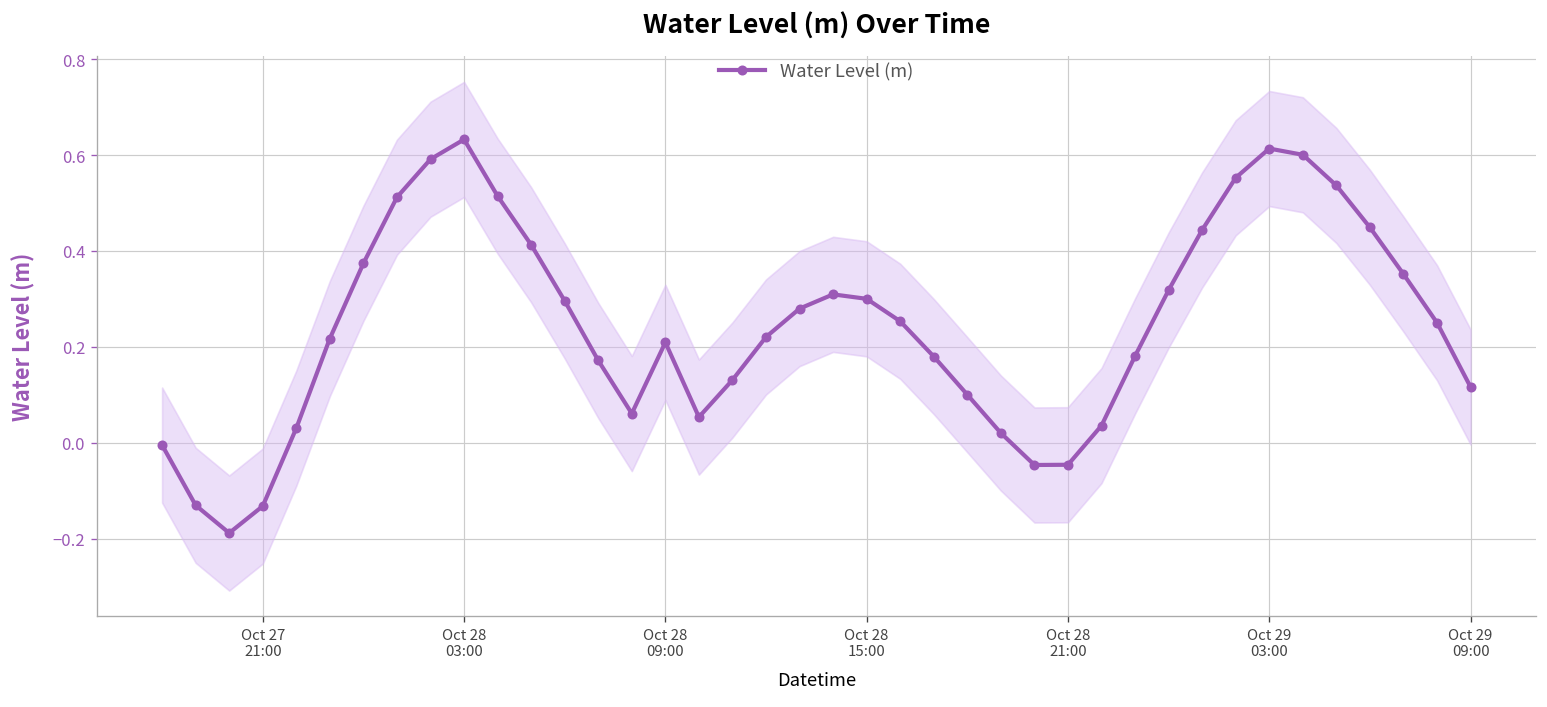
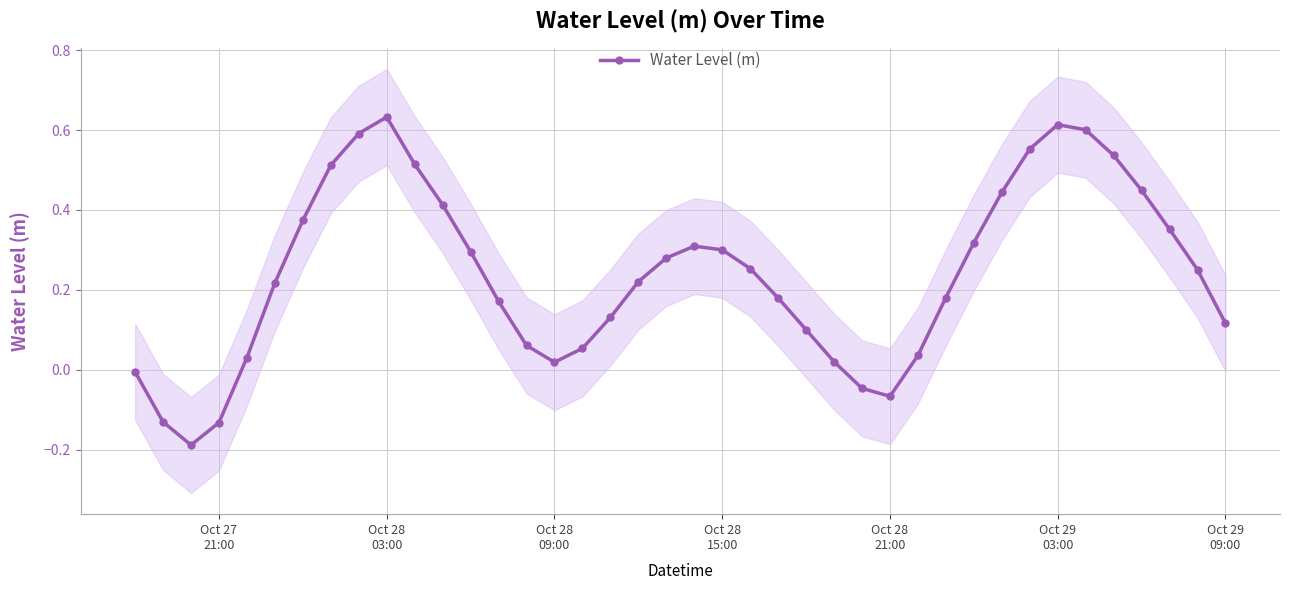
  {
    "Water Level (m)": {
      "Oct 27 21:00": -0.13,
      "Oct 28 03:00": 0.63,
-     "Oct 28 09:00": 0.21,
+     "Oct 28 09:00": 0.02,
      "Oct 28 15:00": 0.30,
-     "Oct 28 21:00": -0.05,
+     "Oct 28 21:00": -0.07,
      "Oct 29 03:00": 0.61,
      "Oct 29 09:00": 0.12
    }
  }
